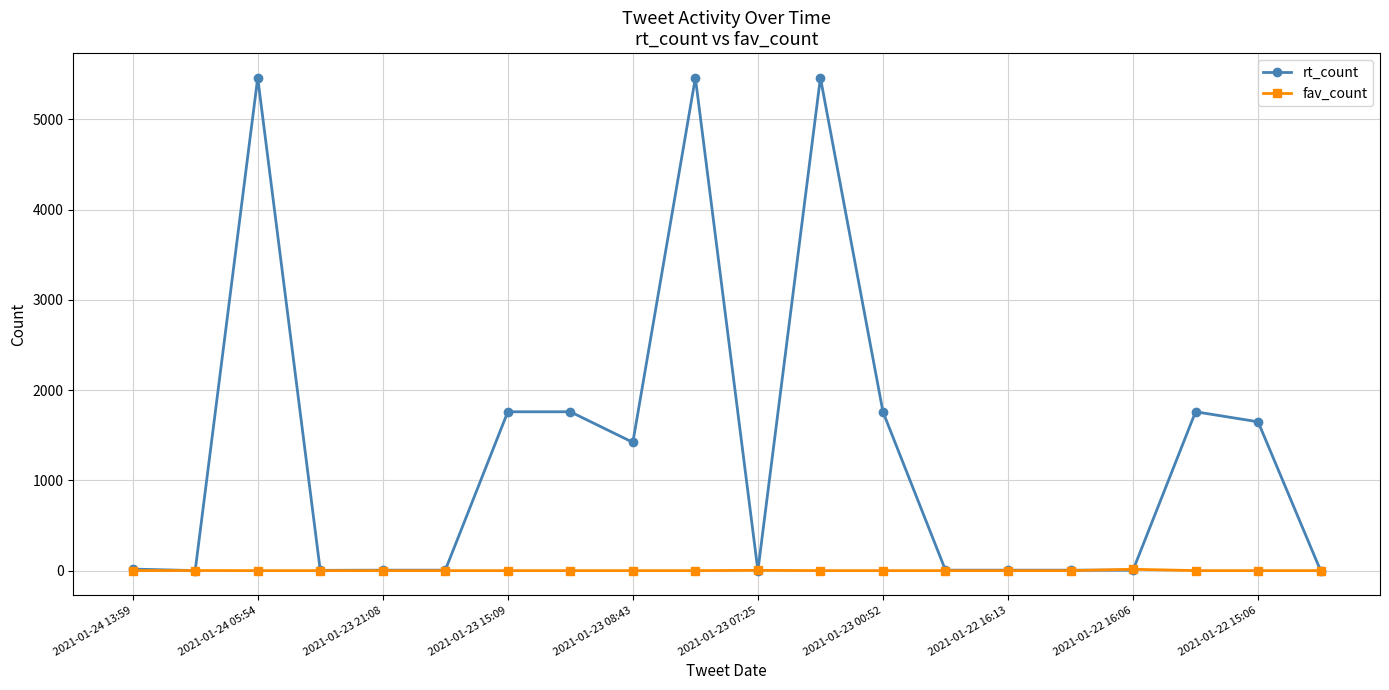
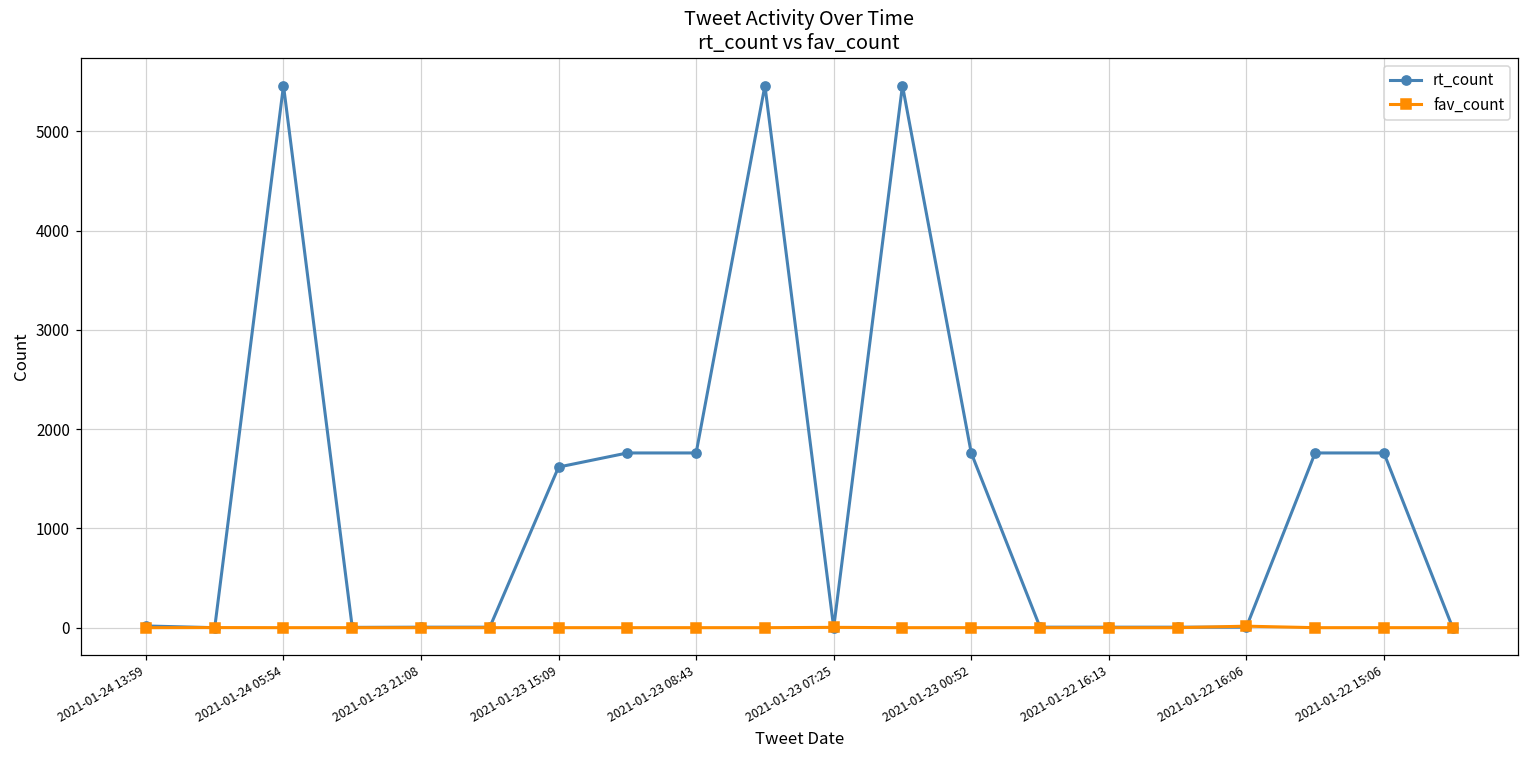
  {
    "rt_count": {
      "2021-01-24 05:54": 5500,
-     "2021-01-23 15:09": 1800,
-     "2021-01-23 08:43": 1400,
+     "2021-01-23 15:09": 1600,
+     "2021-01-23 08:43": 1800,
      "2021-01-23 00:52": 1800,
-     "2021-01-22 15:06": 1600
+     "2021-01-22 15:06": 1800
    },
    "fav_count": {
      "2021-01-24 05:54": 0,
      "2021-01-23 15:09": 0,
      "2021-01-23 08:43": 0,
      "2021-01-23 00:52": 0,
      "2021-01-22 15:06": 0
    }
  }
